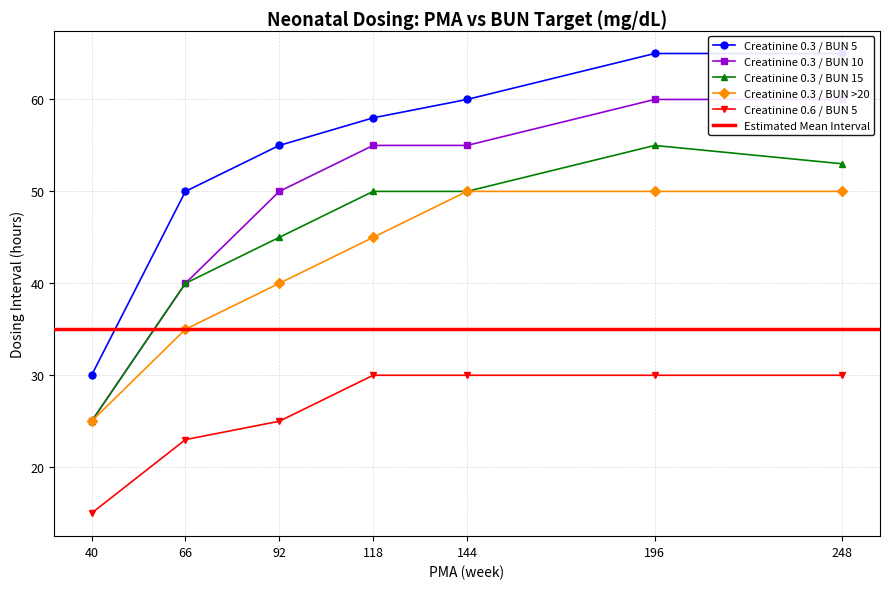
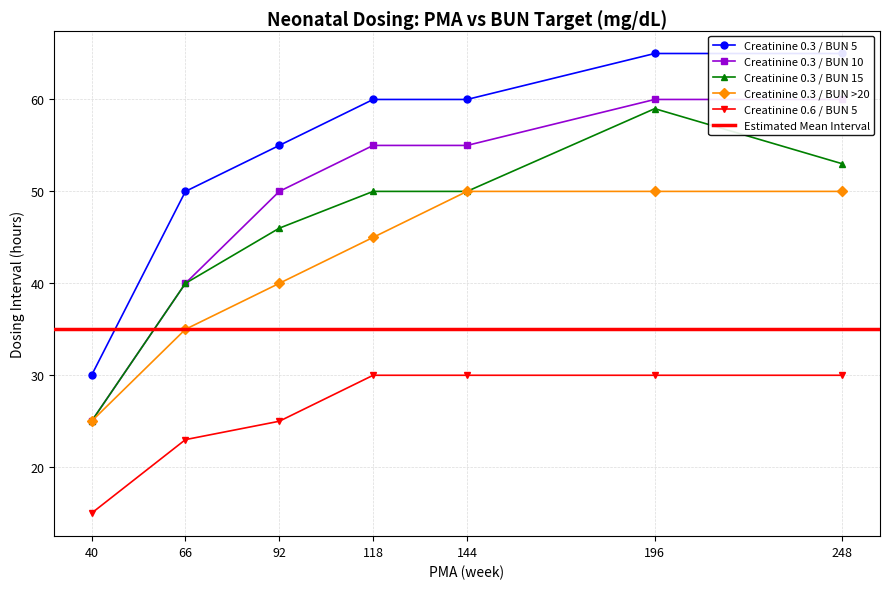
  {
    "Creatinine 0.3 / BUN 5": {
      "40": 30,
      "66": 50,
      "92": 55,
-     "118": 58,
+     "118": 60,
      "144": 60,
      "196": 65
    },
    "Creatinine 0.3 / BUN 10": {
      "92": 50,
      "118": 55,
      "144": 55,
      "196": 60
    },
    "Creatinine 0.3 / BUN 15": {
-     "92": 45,
+     "92": 46,
      "118": 50,
-     "196": 55,
+     "196": 59,
      "248": 53
    },
    "Creatinine 0.3 / BUN >20": {
      "66": 35,
      "92": 40,
      "118": 45,
      "196": 50,
      "248": 50
    },
    "Creatinine 0.6 / BUN 5": {
      "40": 15,
      "66": 23,
      "92": 25,
      "118": 30,
      "144": 30,
      "196": 30,
      "248": 30
    }
  }
